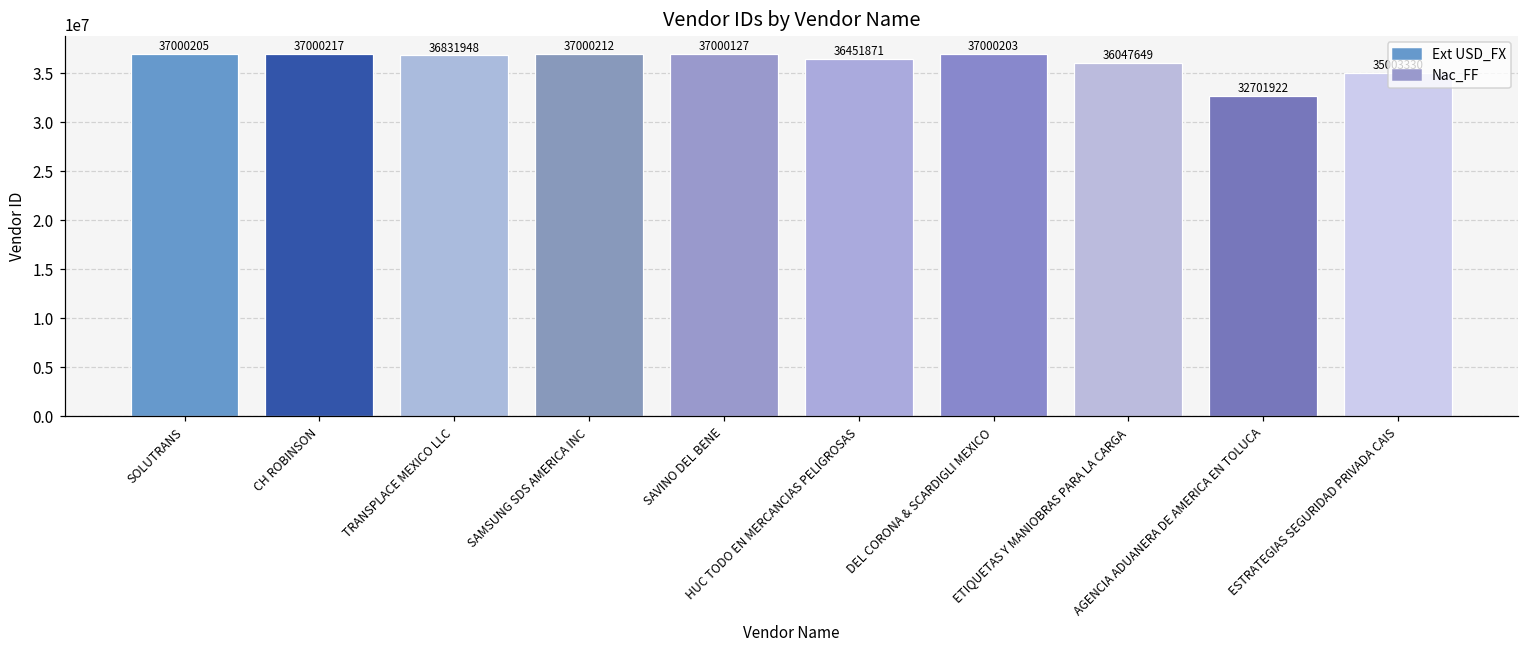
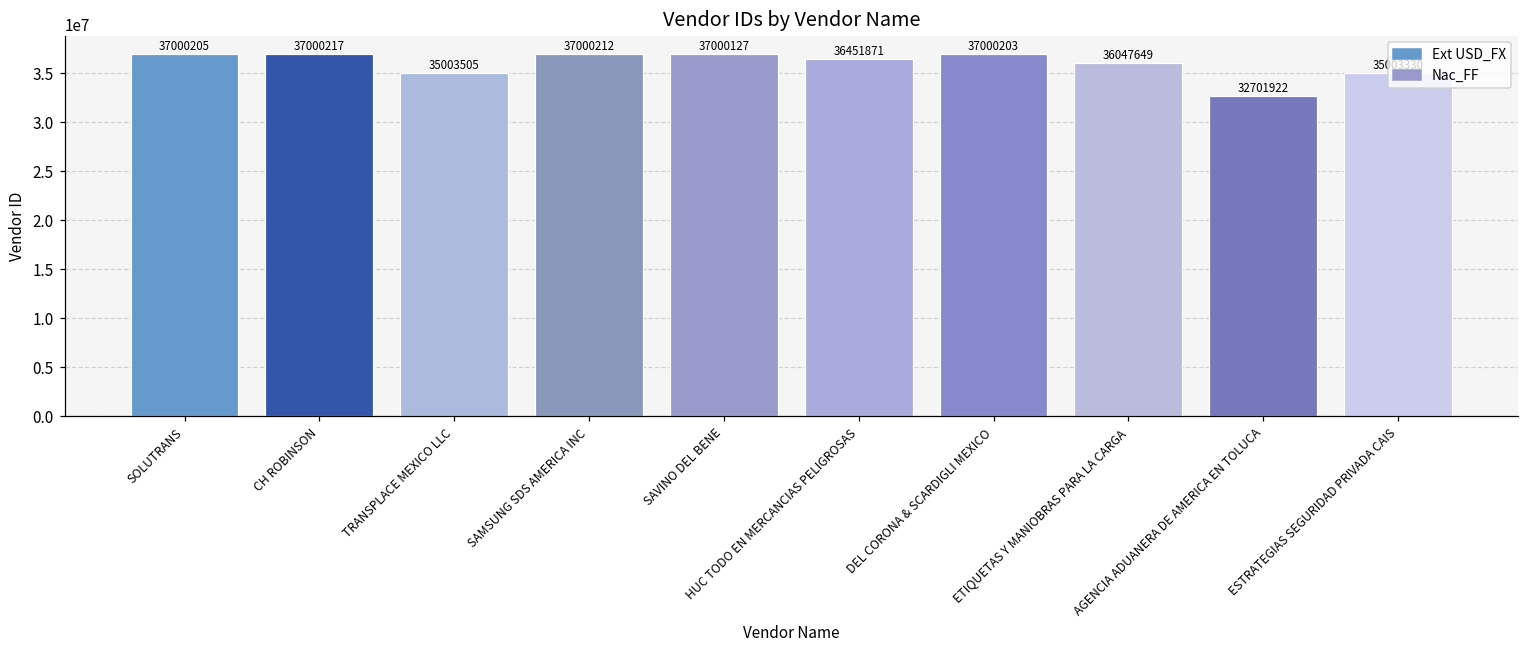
  {
    "SOLUTRANS": 37000205,
    "CH ROBINSON": 37000217,
-   "TRANSPLACE MEXICO LLC": 36831948,
+   "TRANSPLACE MEXICO LLC": 35003505,
    "SAMSUNG SDS AMERICA INC": 37000212,
    "SAVINO DEL BENE": 37000127,
    "HUC TODO EN MERCANCIAS PELIGROSAS": 36451871,
    "DEL CORONA & SCARDIGLI MEXICO": 37000203,
    "ETIQUETAS Y MANIOBRAS PARA LA CARGA": 36047649,
    "AGENCIA ADUANERA DE AMERICA EN TOLUCA": 32701922
  }
